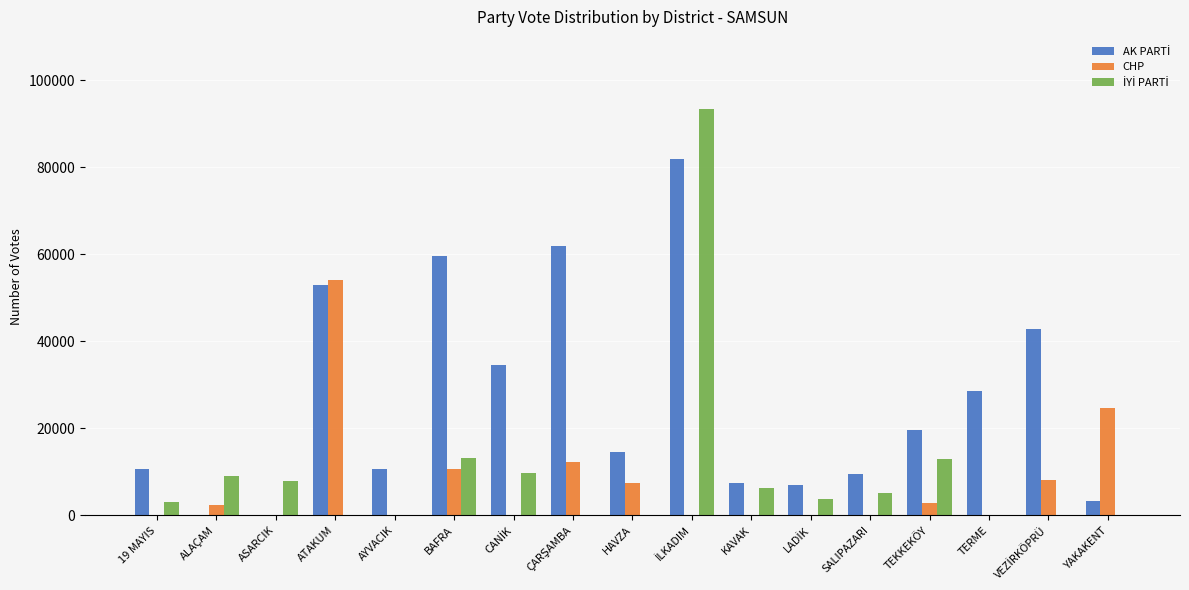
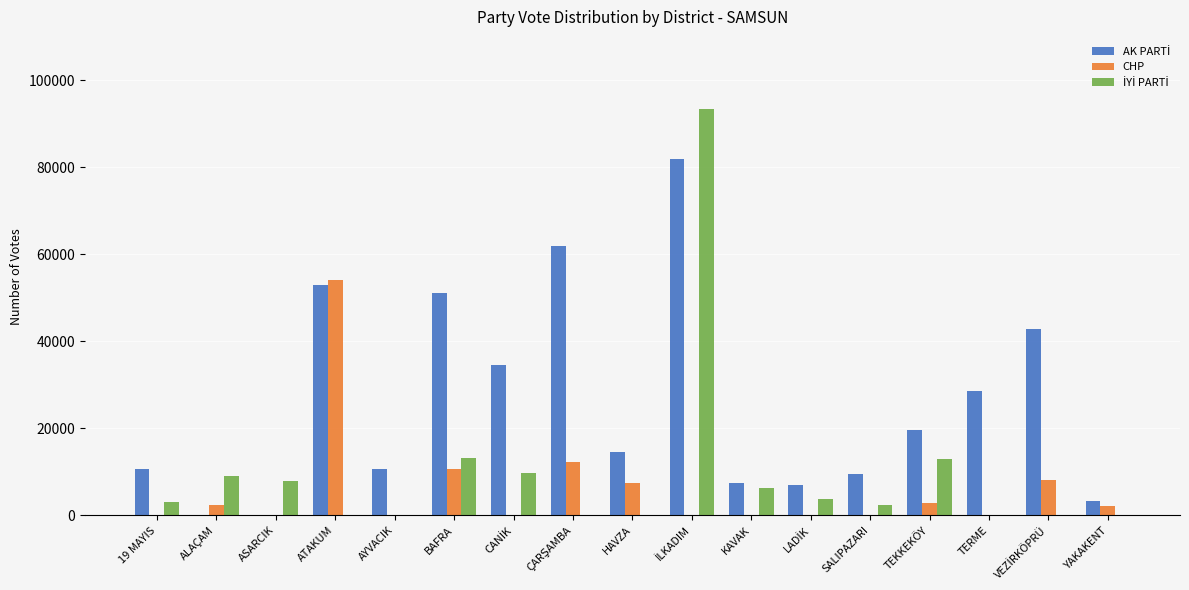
  {
    "AK PARTİ": {
      "19 MAYIS": 11000,
      "ALAÇAM": 0,
      "ASARCIK": 0,
      "ATAKUM": 53000,
      "AYVACIK": 11000,
-     "BAFRA": 60000,
+     "BAFRA": 51000,
      "CANİK": 35000,
      "ÇARŞAMBA": 62000,
      "HAVZA": 15000,
      "İLKADIM": 82000,
      "KAVAK": 8000,
      "LADİK": 7000,
      "SALIPAZARI": 10000,
      "TEKKEKÖY": 20000,
      "TERME": 29000,
      "VEZİRKÖPRÜ": 43000,
      "YAKAKENT": 3000
    },
    "CHP": {
      "19 MAYIS": 0,
      "ALAÇAM": 2000,
      "ASARCIK": 0,
      "ATAKUM": 54000,
      "AYVACIK": 0,
      "BAFRA": 11000,
      "CANİK": 0,
      "ÇARŞAMBA": 12000,
      "HAVZA": 8000,
      "İLKADIM": 0,
      "KAVAK": 0,
      "LADİK": 0,
      "SALIPAZARI": 0,
      "TEKKEKÖY": 3000,
      "TERME": 0,
      "VEZİRKÖPRÜ": 8000,
-     "YAKAKENT": 25000
+     "YAKAKENT": 2000
    },
    "İYİ PARTİ": {
      "19 MAYIS": 3000,
      "ALAÇAM": 9000,
      "ASARCIK": 8000,
      "ATAKUM": 0,
      "AYVACIK": 0,
      "BAFRA": 13000,
      "CANİK": 10000,
      "ÇARŞAMBA": 0,
      "HAVZA": 0,
      "İLKADIM": 94000,
      "KAVAK": 6000,
      "LADİK": 4000,
-     "SALIPAZARI": 5000,
+     "SALIPAZARI": 2000,
      "TEKKEKÖY": 13000,
      "TERME": 0,
      "VEZİRKÖPRÜ": 0,
      "YAKAKENT": 0
    }
  }
